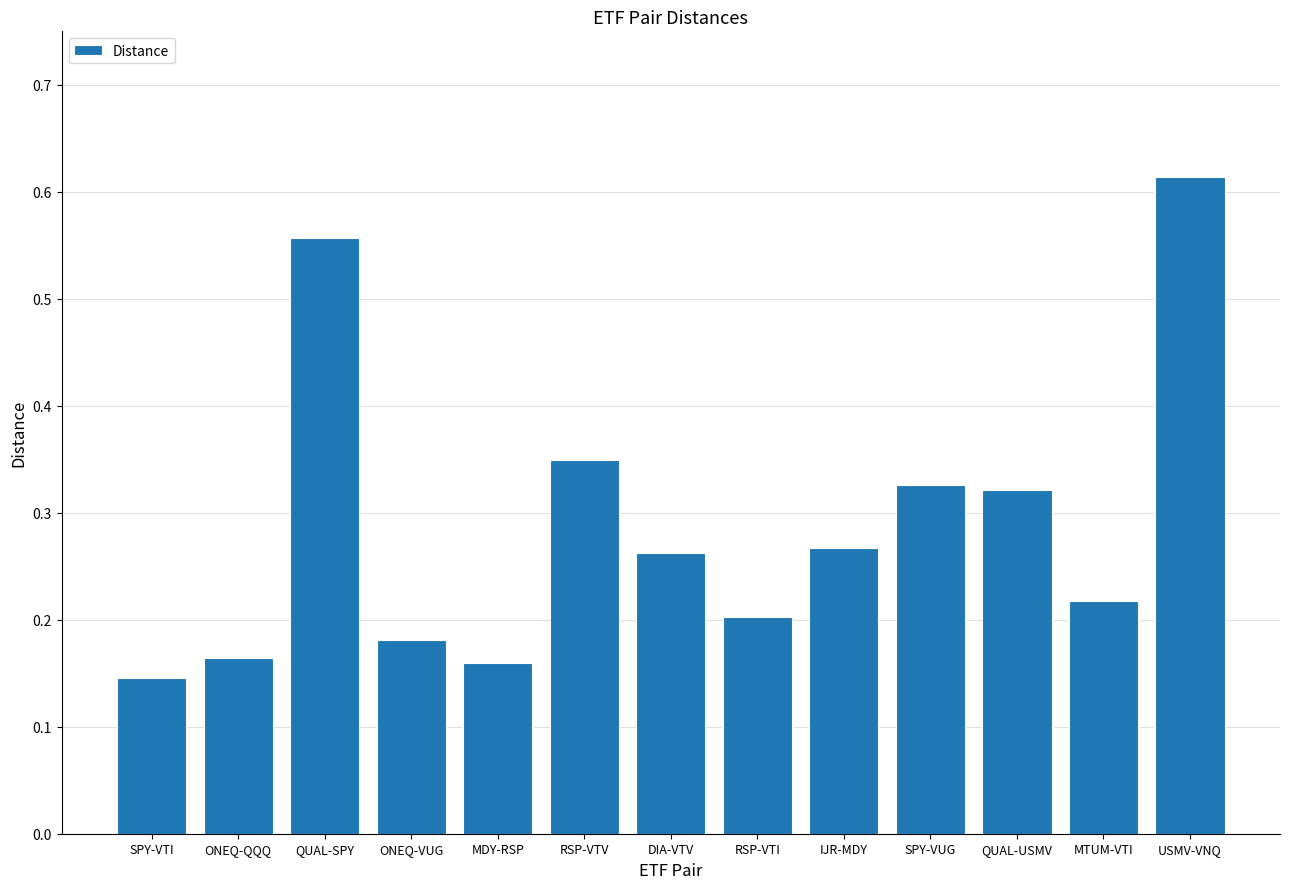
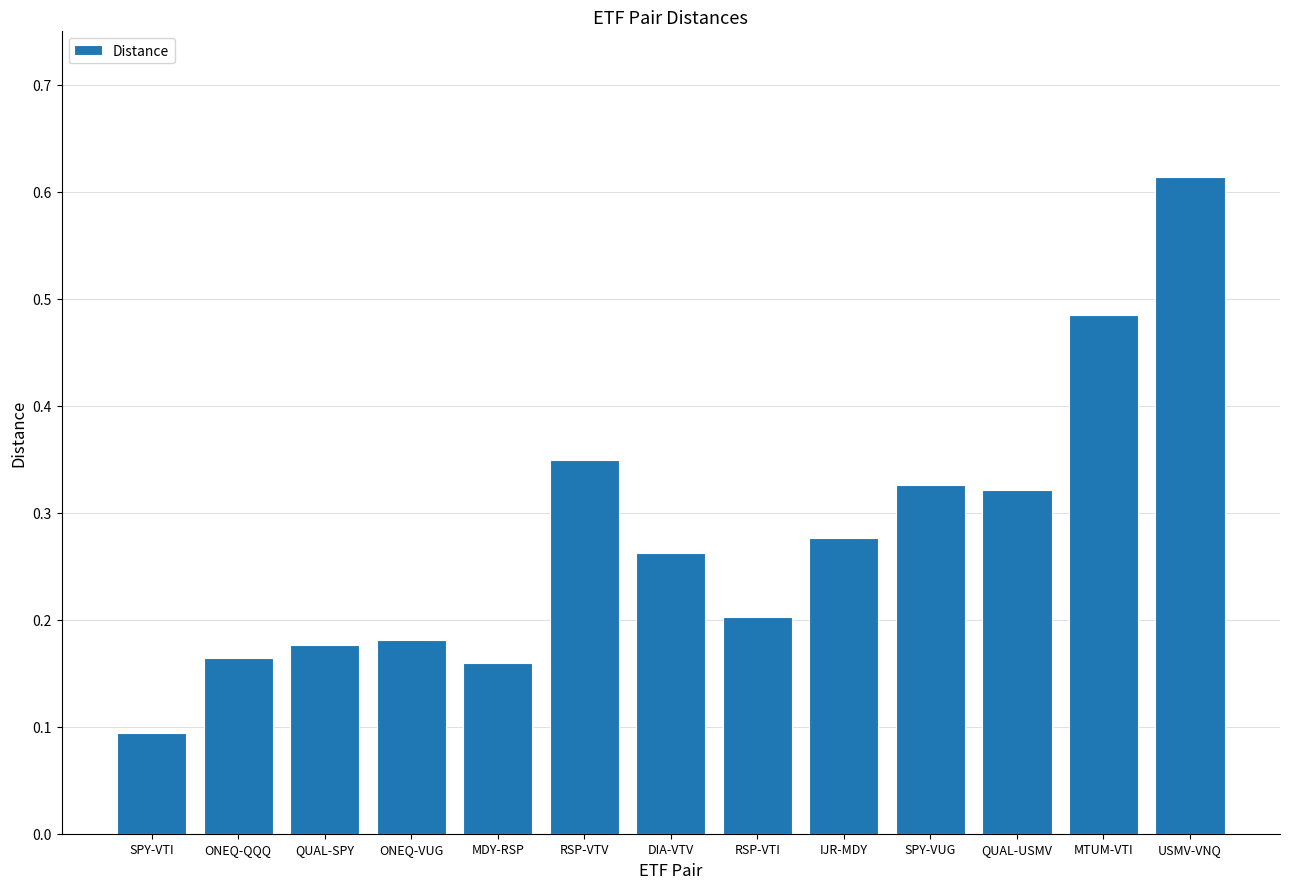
  {
-   "SPY-VTI": 0.145,
+   "SPY-VTI": 0.094,
    "ONEQ-QQQ": 0.164,
-   "QUAL-SPY": 0.557,
+   "QUAL-SPY": 0.176,
    "ONEQ-VUG": 0.181,
    "MDY-RSP": 0.159,
    "RSP-VTV": 0.349,
    "DIA-VTV": 0.262,
    "RSP-VTI": 0.203,
-   "IJR-MDY": 0.267,
+   "IJR-MDY": 0.276,
    "SPY-VUG": 0.326,
    "QUAL-USMV": 0.321,
-   "MTUM-VTI": 0.217,
+   "MTUM-VTI": 0.485,
    "USMV-VNQ": 0.613
  }
